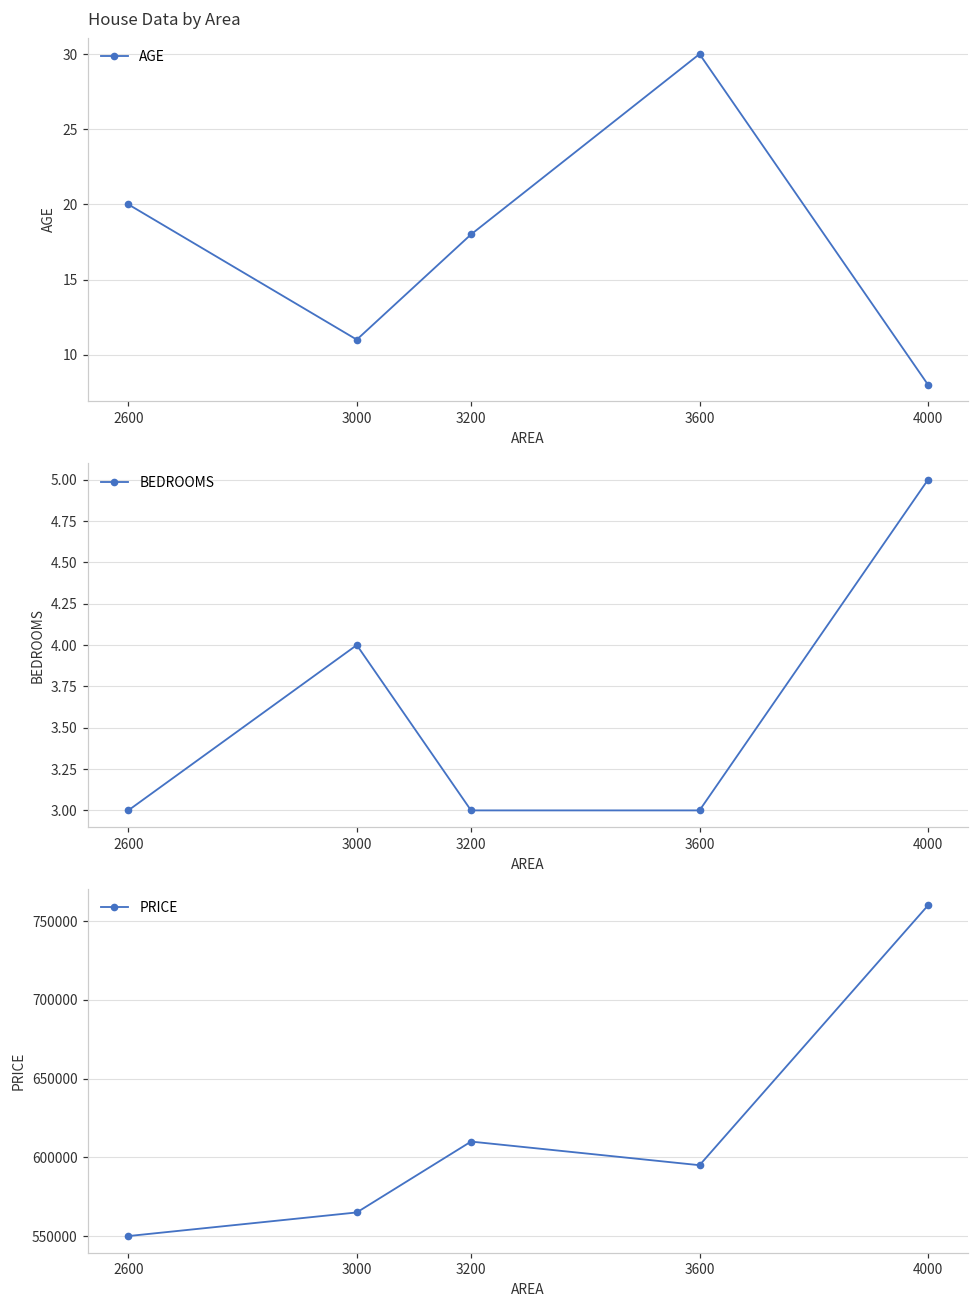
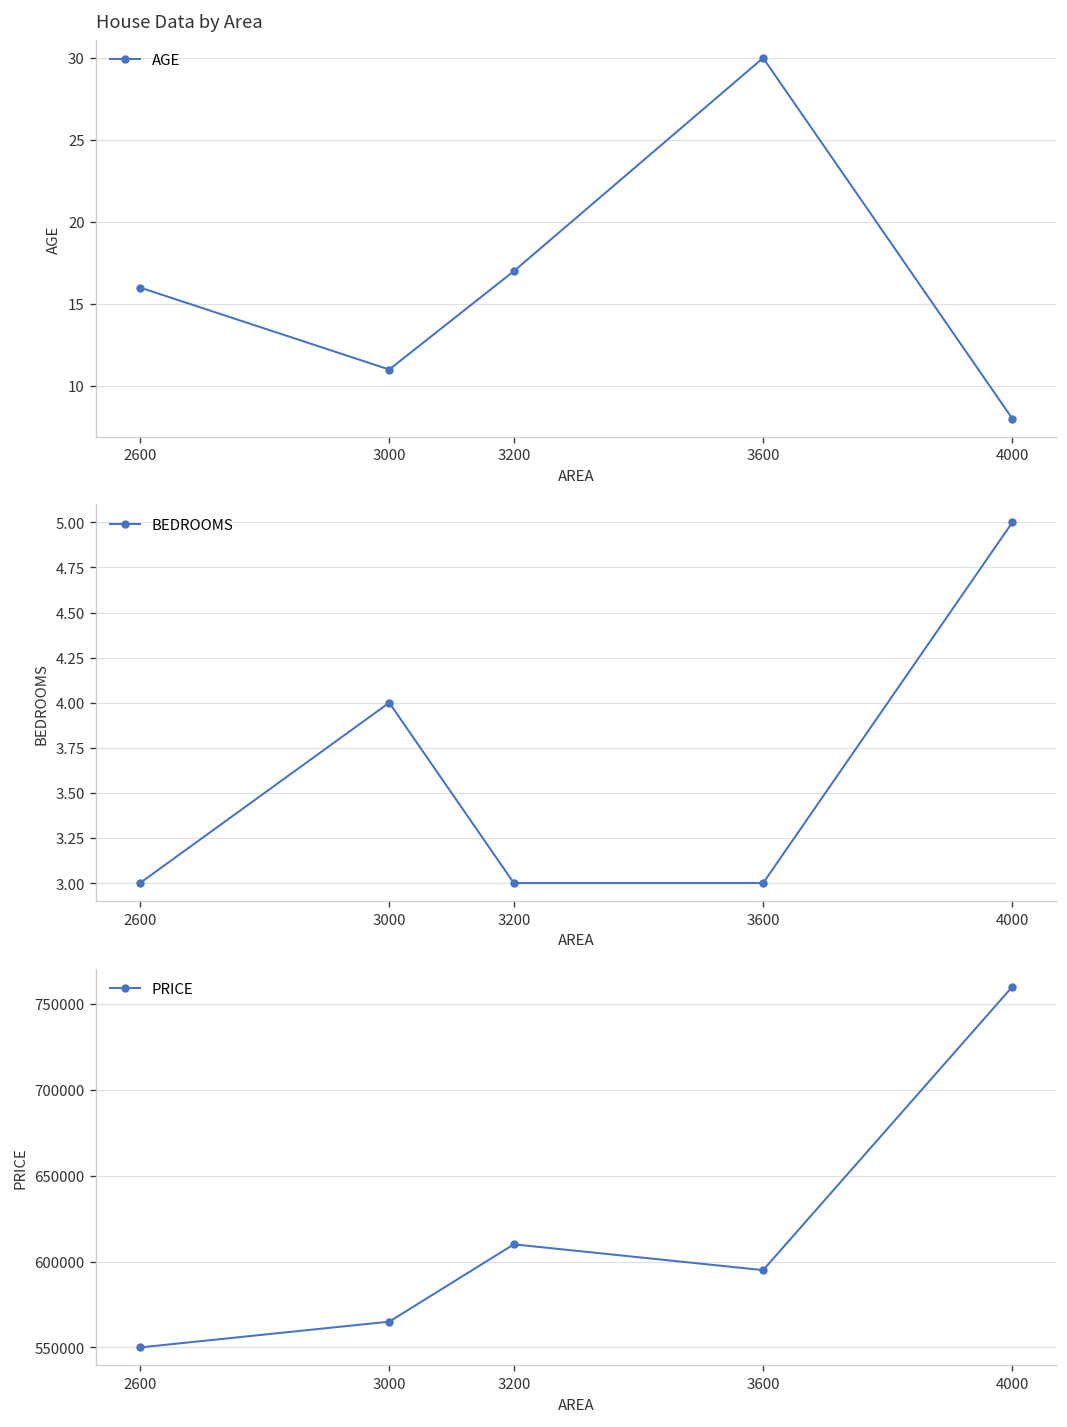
  {
    "House Data by Area": {
-     "2600": 20,
+     "2600": 16,
      "3000": 11,
-     "3200": 18,
+     "3200": 17,
      "3600": 30,
      "4000": 8
    }
  }
